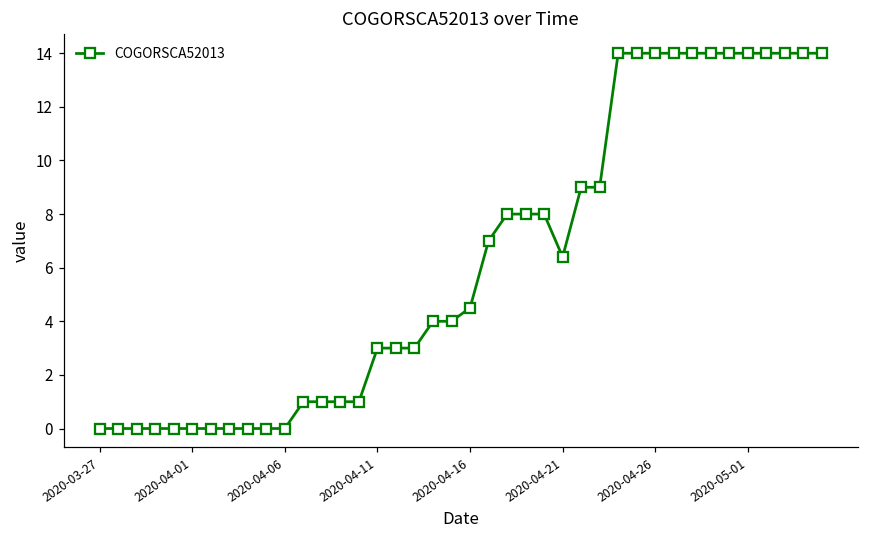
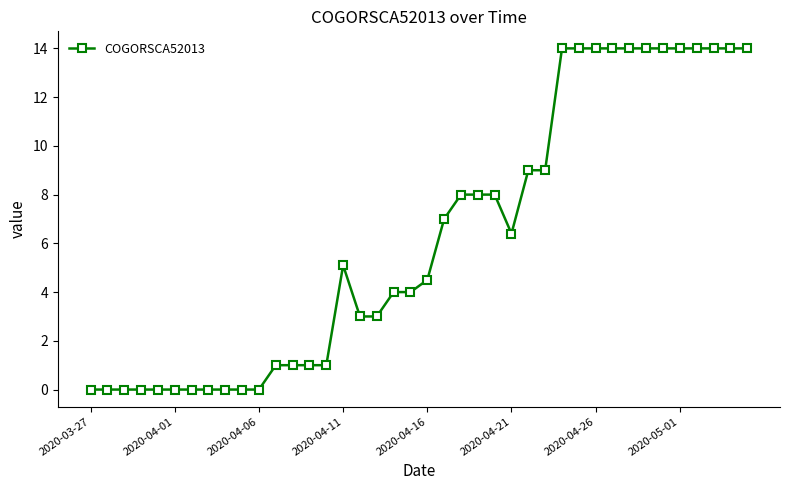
  {
    "2020-03-27": 0.0,
    "2020-04-01": 0.0,
    "2020-04-06": 0.0,
-   "2020-04-11": 3.0,
+   "2020-04-11": 5.1,
    "2020-04-16": 4.5,
    "2020-04-21": 6.4,
    "2020-04-26": 14.0,
    "2020-05-01": 14.0
  }
